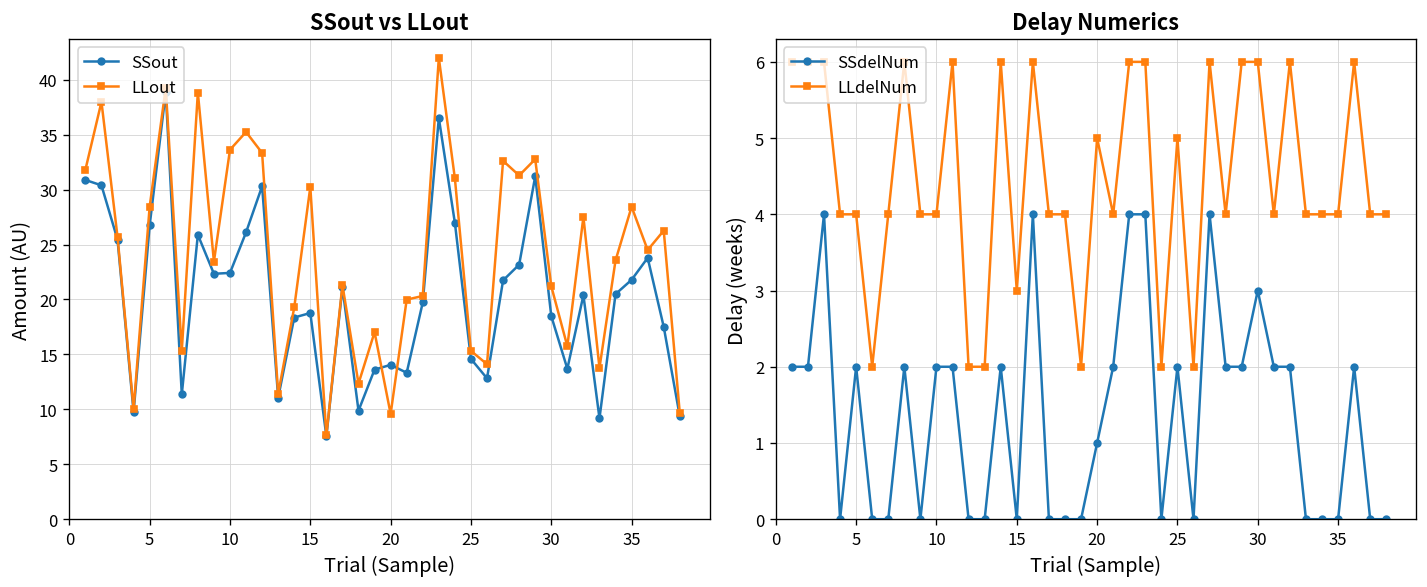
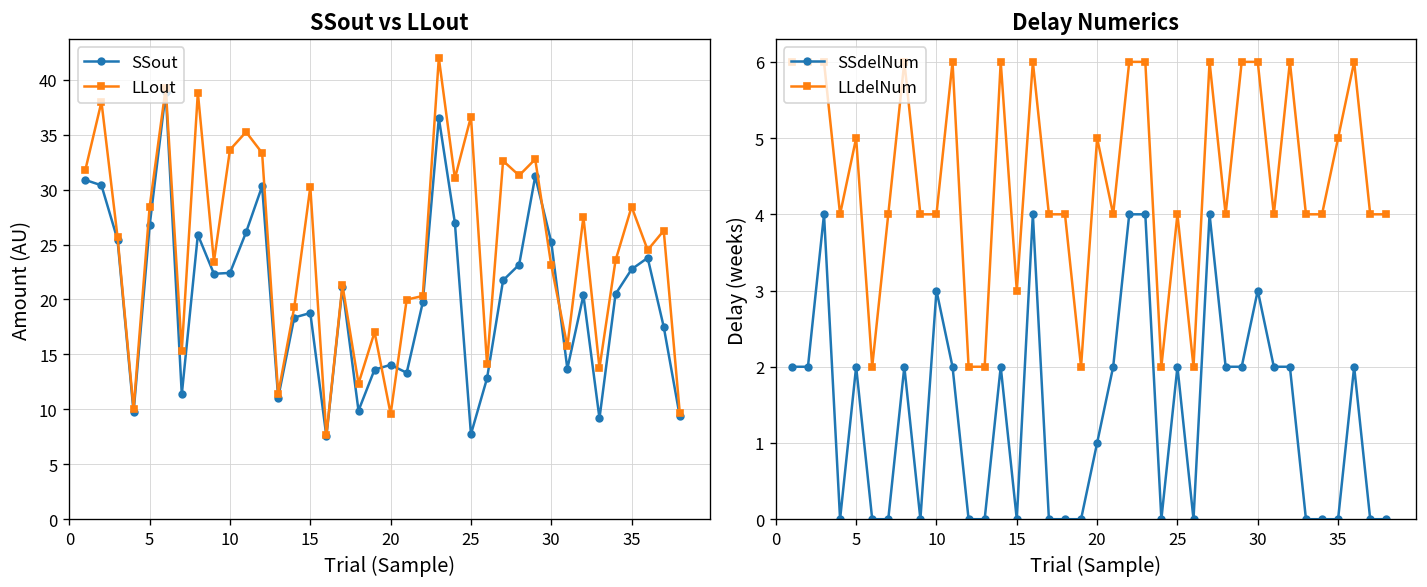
  {
    "SSout vs LLout": {
      "SSout": {
        "5": 27,
        "10": 22,
        "15": 19,
        "20": 14,
-       "25": 15,
-       "30": 18,
-       "35": 22
+       "25": 8,
+       "30": 25,
+       "35": 23
      },
      "LLout": {
        "5": 28,
        "10": 34,
        "15": 30,
        "20": 10,
-       "25": 15,
-       "30": 21,
+       "25": 37,
+       "30": 23,
        "35": 28
      }
    },
    "Delay Numerics": {
      "SSdelNum": {
        "5": 2,
-       "10": 2,
+       "10": 3,
        "15": 0,
        "20": 1,
        "25": 2,
        "30": 3,
        "35": 0
      },
      "LLdelNum": {
-       "5": 4,
+       "5": 5,
        "10": 4,
        "15": 3,
        "20": 5,
-       "25": 5,
+       "25": 4,
        "30": 6,
-       "35": 4
+       "35": 5
      }
    }
  }
